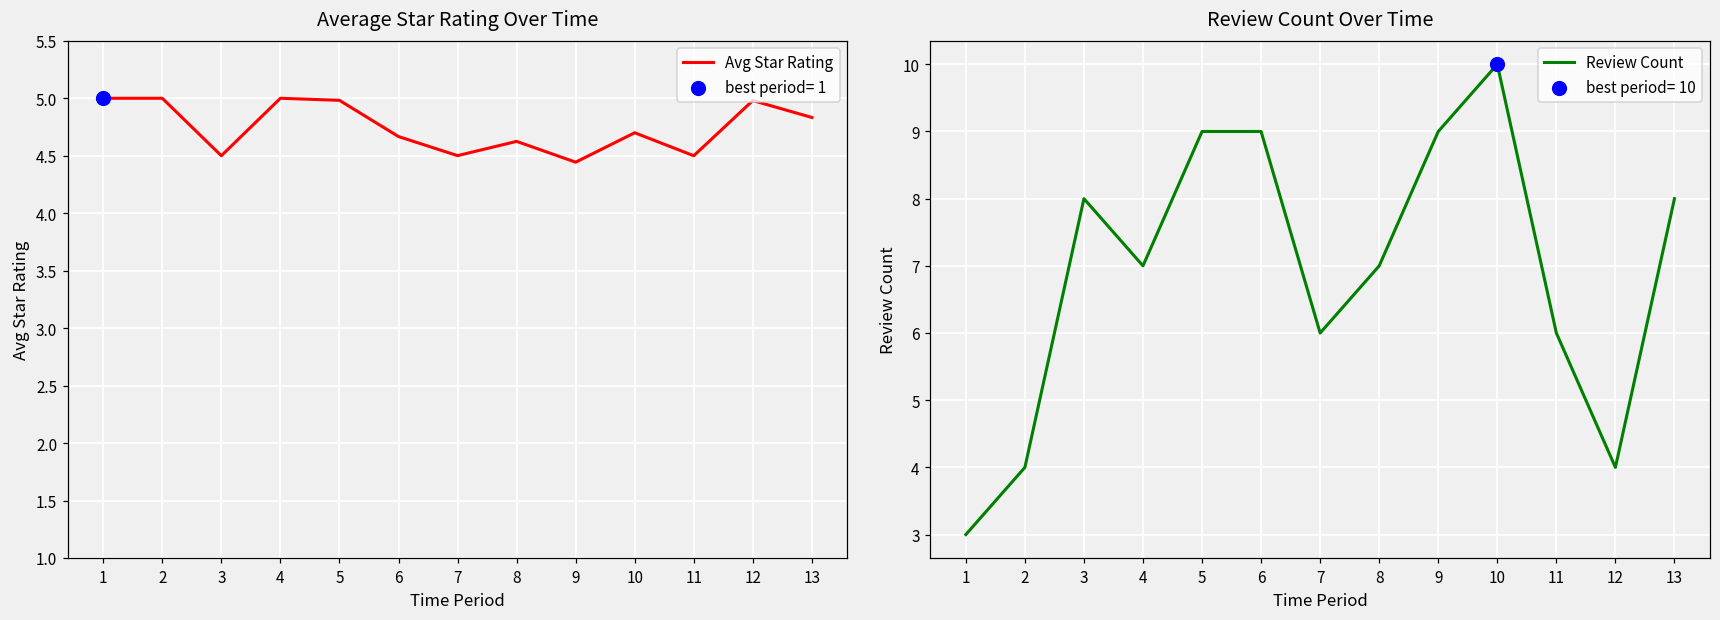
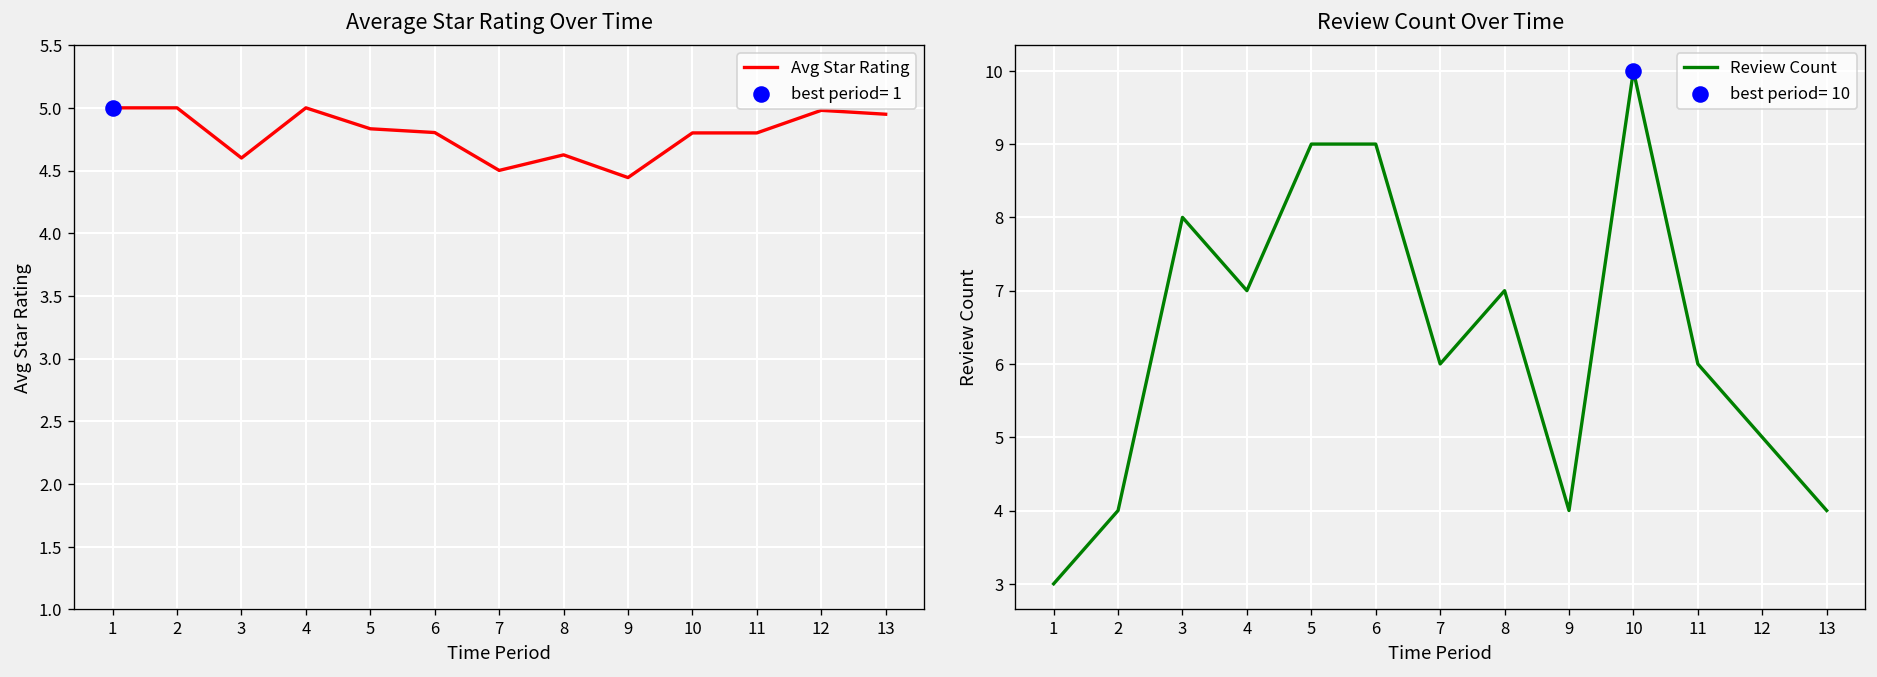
  {
    "Average Star Rating Over Time": {
      "Avg Star Rating": {
        "2": 5.00,
-       "3": 4.5,
+       "3": 4.6,
        "4": 5.00,
-       "5": 4.98,
-       "6": 4.67,
+       "5": 4.83,
+       "6": 4.80,
        "7": 4.50,
        "8": 4.63,
        "9": 4.44,
-       "10": 4.7,
-       "11": 4.5,
+       "10": 4.8,
+       "11": 4.8,
        "12": 4.98,
-       "13": 4.83
+       "13": 4.95
      }
    },
    "Review Count Over Time": {
      "Review Count": {
        "1": 3,
        "2": 4,
        "3": 8,
        "4": 7,
        "5": 9,
        "6": 9,
        "7": 6,
        "8": 7,
-       "9": 9,
+       "9": 4,
        "11": 6,
-       "12": 4,
-       "13": 8
+       "12": 5,
+       "13": 4
      }
    }
  }
